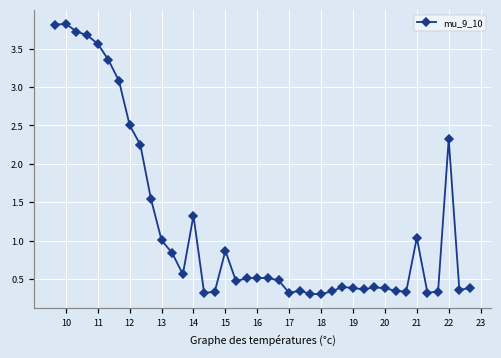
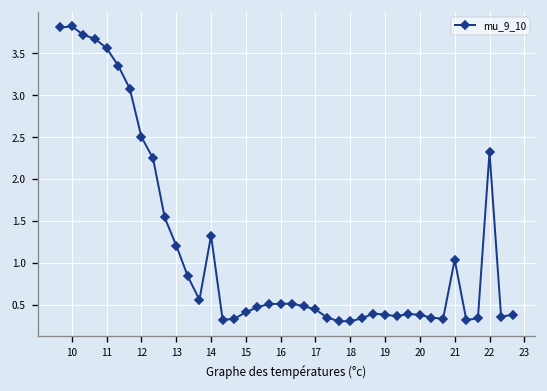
  {
    "10": 3.8,
    "11": 3.6,
    "12": 2.5,
-   "13": 1.0,
+   "13": 1.2,
    "14": 1.3,
-   "15": 0.9,
+   "15": 0.4,
    "16": 0.5,
-   "17": 0.3,
+   "17": 0.4,
    "18": 0.3,
    "19": 0.4,
    "20": 0.4,
    "21": 1.0,
    "22": 2.3
  }
